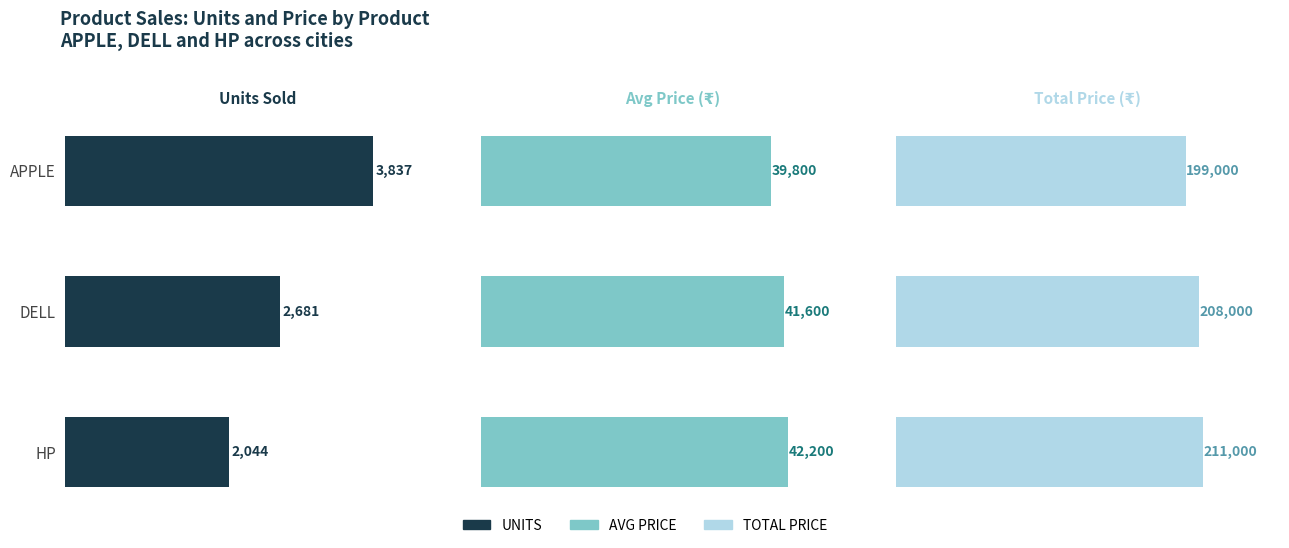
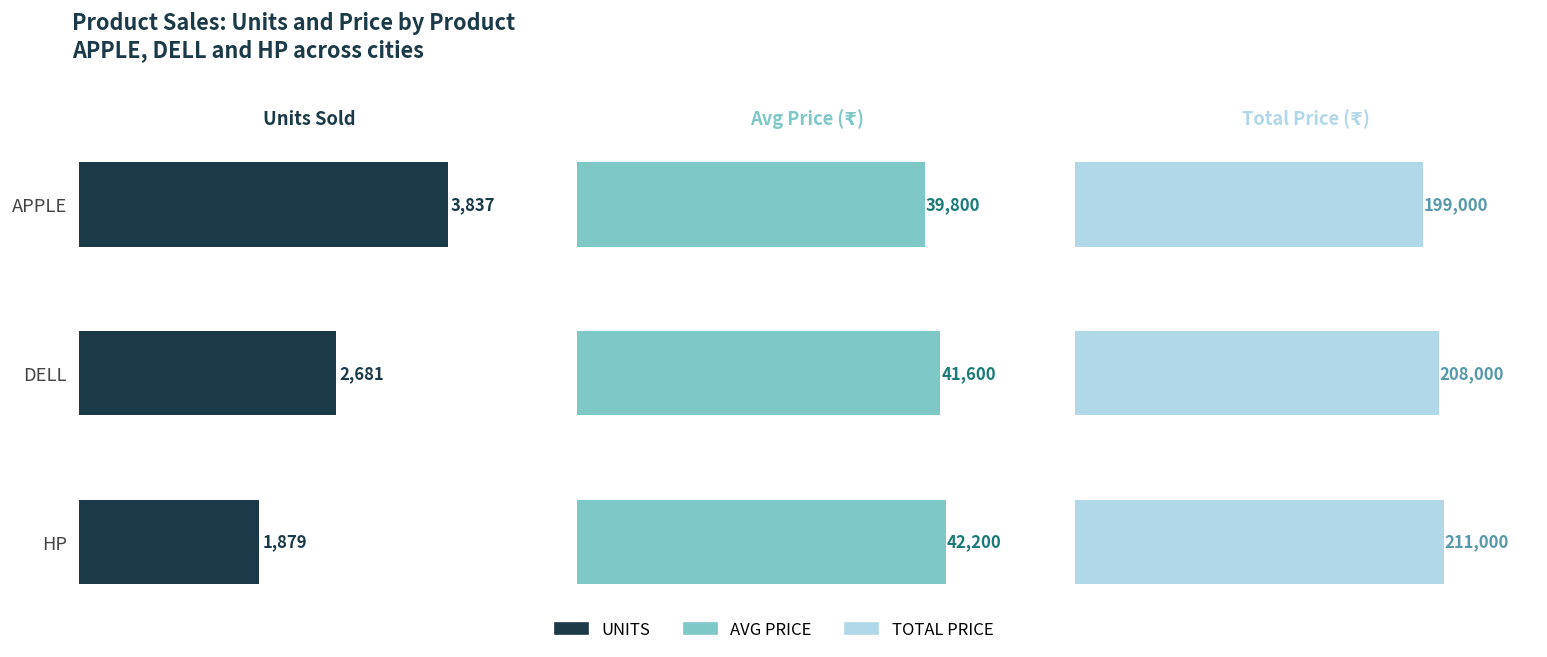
  {
    "Units Sold": {
      "APPLE": "3,837",
      "DELL": "2,681",
-     "HP": "2,044"
+     "HP": "1,879"
    }
  }
